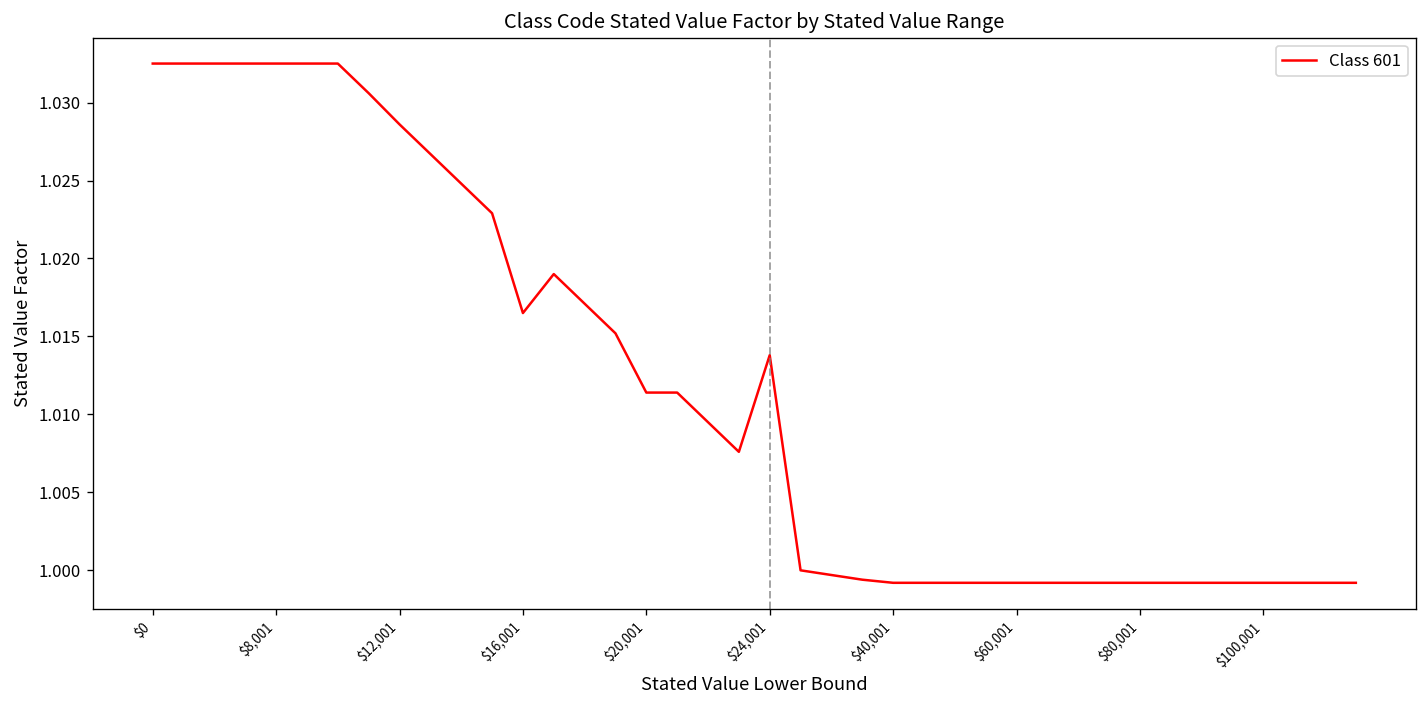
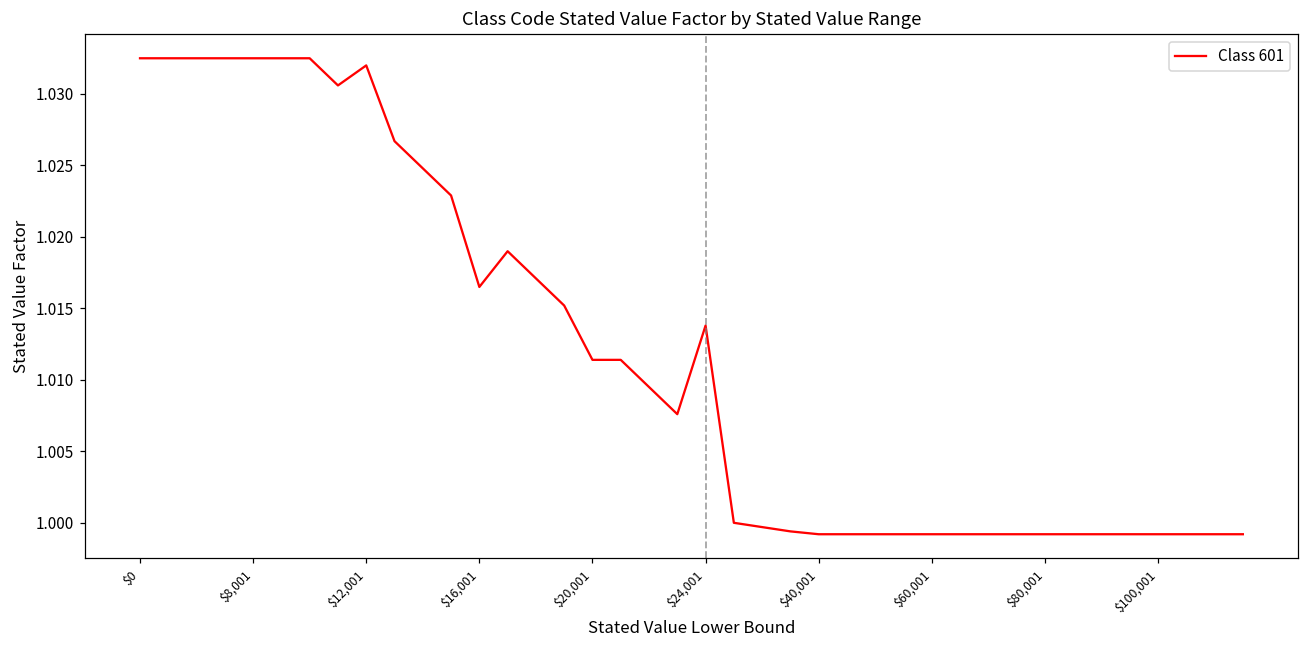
  {
    "$0": 1.0325,
    "$8,001": 1.0325,
-   "$12,001": 1.0286,
+   "$12,001": 1.0320,
    "$16,001": 1.0165,
    "$20,001": 1.0114,
    "$24,001": 1.0138,
    "$40,001": 0.9992,
    "$60,001": 0.9992,
    "$80,001": 0.9992,
    "$100,001": 0.9992
  }
